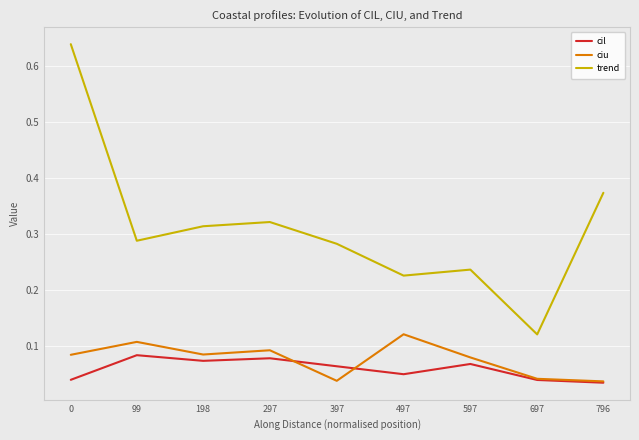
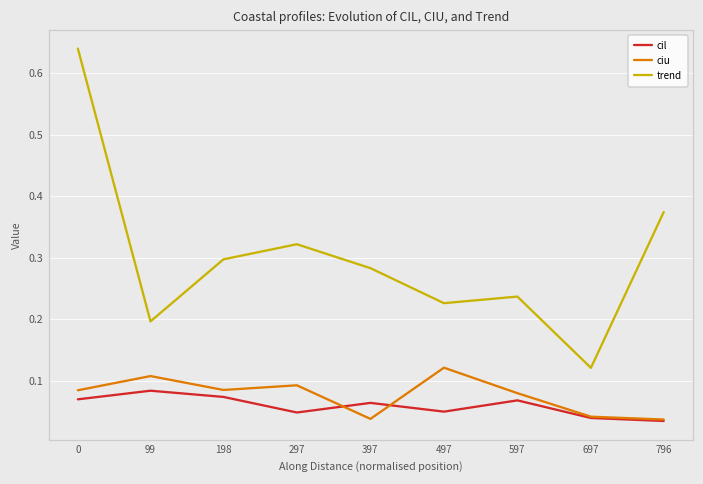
  {
    "cil": {
-     "0": 0.04,
+     "0": 0.07,
      "99": 0.08,
      "198": 0.07,
-     "297": 0.08,
+     "297": 0.05,
      "397": 0.06,
      "497": 0.05,
      "597": 0.07
    },
    "ciu": {
      "0": 0.08,
      "99": 0.11,
      "198": 0.09,
      "297": 0.09,
      "397": 0.04,
      "497": 0.12,
      "597": 0.08
    },
    "trend": {
      "0": 0.64,
-     "99": 0.29,
-     "198": 0.31,
+     "99": 0.20,
+     "198": 0.30,
      "297": 0.32,
      "397": 0.28,
      "497": 0.23,
      "597": 0.24,
      "697": 0.12,
      "796": 0.37
    }
  }
